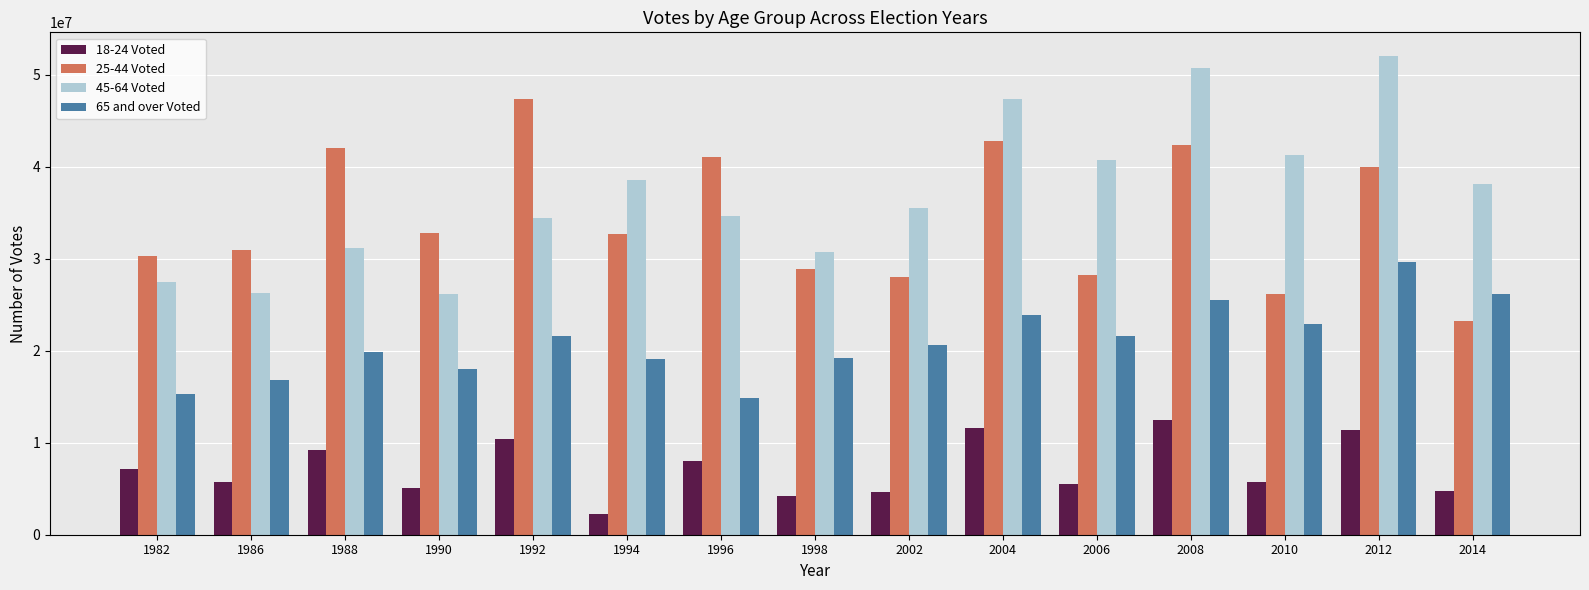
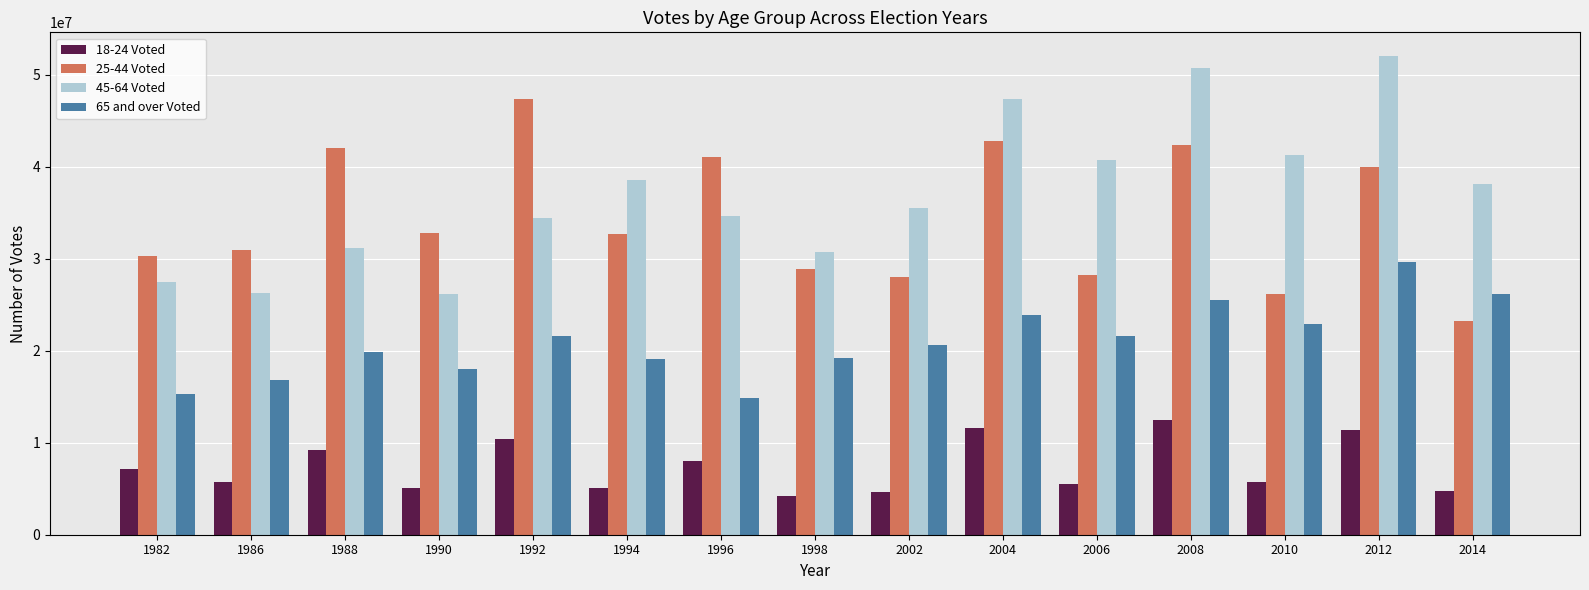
  {
    "18-24 Voted": {
      "1982": 7000000,
      "1986": 6000000,
      "1988": 9000000,
      "1990": 5000000,
      "1992": 10000000,
-     "1994": 2000000,
+     "1994": 5000000,
      "1996": 8000000,
      "1998": 4000000,
      "2002": 5000000,
      "2004": 12000000,
      "2006": 6000000,
      "2008": 13000000,
      "2010": 6000000,
      "2012": 11000000,
      "2014": 5000000
    },
    "25-44 Voted": {
      "1982": 30000000,
      "1986": 31000000,
      "1988": 42000000,
      "1990": 33000000,
      "1992": 47000000,
      "1994": 33000000,
      "1996": 41000000,
      "1998": 29000000,
      "2002": 28000000,
      "2004": 43000000,
      "2006": 28000000,
      "2008": 42000000,
      "2010": 26000000,
      "2012": 40000000,
      "2014": 23000000
    },
    "45-64 Voted": {
      "1982": 27000000,
      "1986": 26000000,
      "1988": 31000000,
      "1990": 26000000,
      "1992": 34000000,
      "1994": 39000000,
      "1996": 35000000,
      "1998": 31000000,
      "2002": 36000000,
      "2004": 47000000,
      "2006": 41000000,
      "2008": 51000000,
      "2010": 41000000,
      "2012": 52000000,
      "2014": 38000000
    },
    "65 and over Voted": {
      "1982": 15000000,
      "1986": 17000000,
      "1988": 20000000,
      "1990": 18000000,
      "1992": 22000000,
      "1994": 19000000,
      "1996": 15000000,
      "1998": 19000000,
      "2002": 21000000,
      "2004": 24000000,
      "2006": 22000000,
      "2008": 26000000,
      "2010": 23000000,
      "2012": 30000000,
      "2014": 26000000
    }
  }
